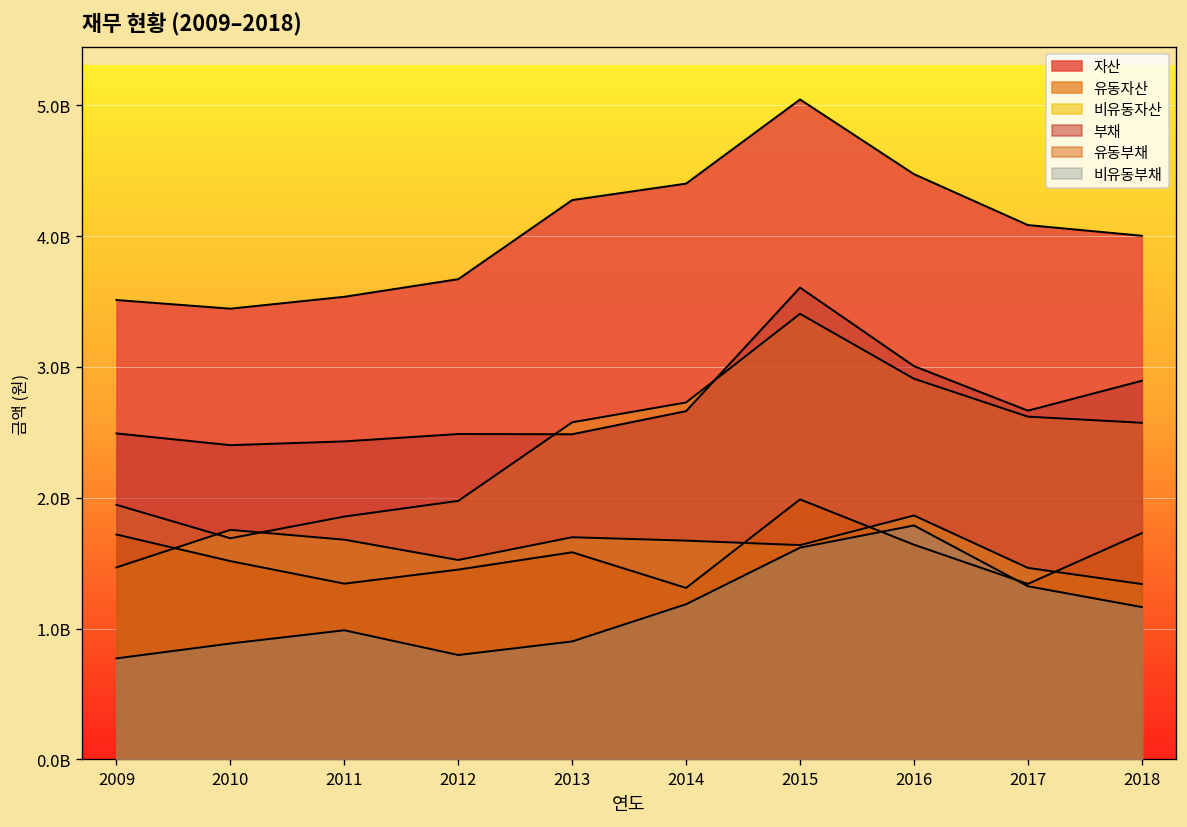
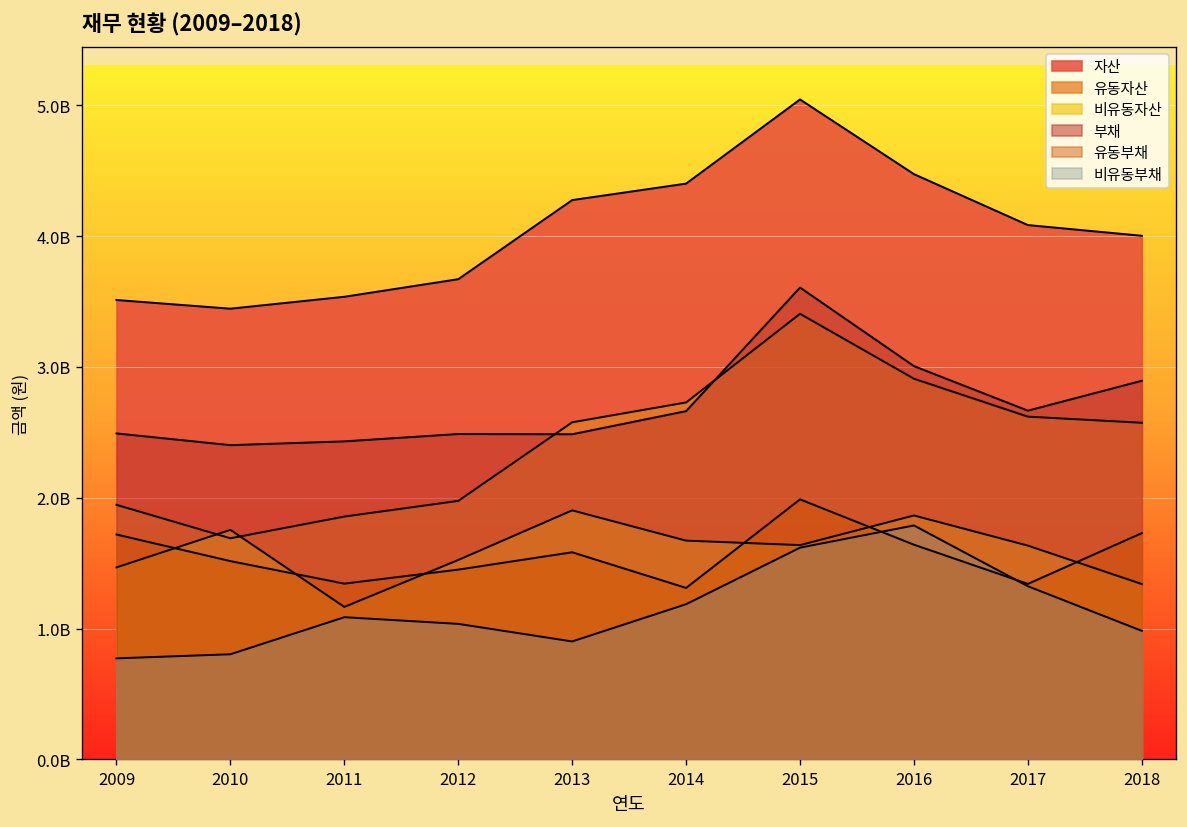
  {
    "비유동자산": {
      "2009": 1470000000,
      "2010": 1750000000,
-     "2011": 1680000000,
+     "2011": 1170000000,
      "2012": 1520000000,
-     "2013": 1700000000,
+     "2013": 1900000000,
      "2014": 1670000000,
      "2016": 1860000000,
-     "2017": 1460000000,
+     "2017": 1630000000,
      "2018": 1340000000
    },
    "비유동부채": {
      "2009": 770000000,
-     "2010": 890000000,
-     "2011": 990000000,
-     "2012": 800000000,
+     "2010": 800000000,
+     "2011": 1090000000,
+     "2012": 1040000000,
      "2013": 900000000,
      "2014": 1190000000,
      "2016": 1790000000,
-     "2018": 1160000000
+     "2018": 980000000
    }
  }
